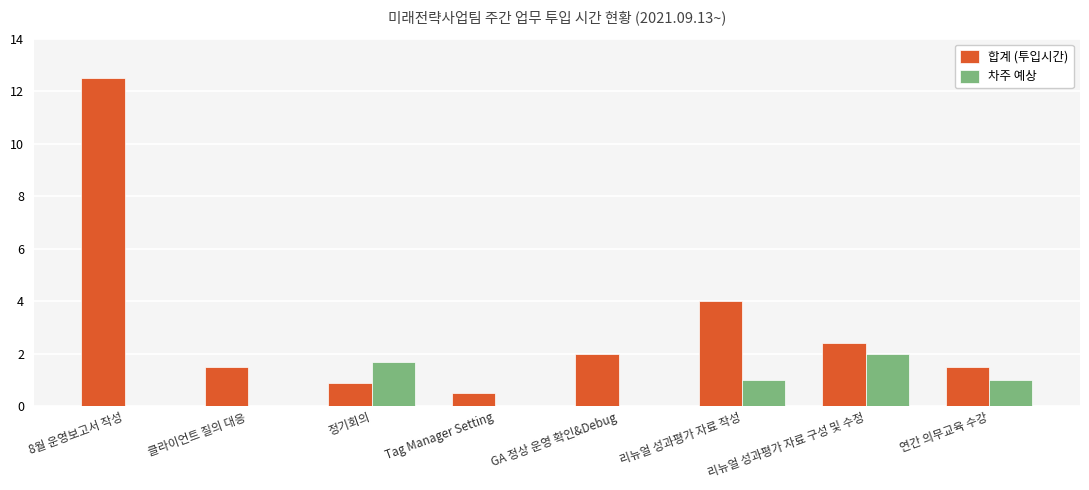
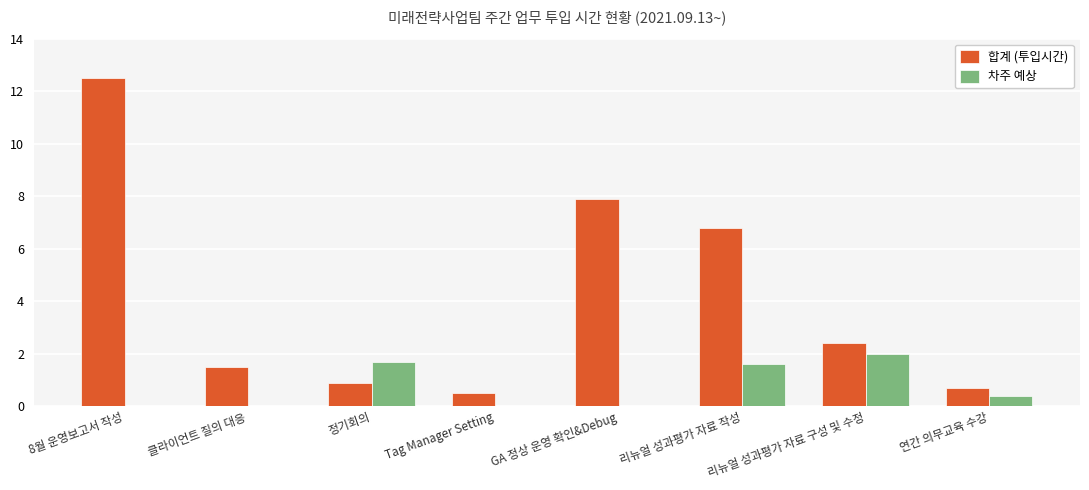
  {
    "합계 (투입시간)": {
      "8월 운영보고서 작성": 12.5,
      "클라이언트 질의 대응": 1.5,
      "정기회의": 0.9,
      "Tag Manager Setting": 0.5,
-     "GA 정상 운영 확인&Debug": 2.0,
-     "리뉴얼 성과평가 자료 작성": 4.0,
+     "GA 정상 운영 확인&Debug": 7.9,
+     "리뉴얼 성과평가 자료 작성": 6.8,
      "리뉴얼 성과평가 자료 구성 및 수정": 2.4,
-     "연간 의무교육 수강": 1.5
+     "연간 의무교육 수강": 0.7
    },
    "차주 예상": {
      "8월 운영보고서 작성": 0.0,
      "클라이언트 질의 대응": 0.0,
      "정기회의": 1.7,
      "Tag Manager Setting": 0.0,
      "GA 정상 운영 확인&Debug": 0.0,
-     "리뉴얼 성과평가 자료 작성": 1.0,
+     "리뉴얼 성과평가 자료 작성": 1.6,
      "리뉴얼 성과평가 자료 구성 및 수정": 2.0,
-     "연간 의무교육 수강": 1.0
+     "연간 의무교육 수강": 0.4
    }
  }
